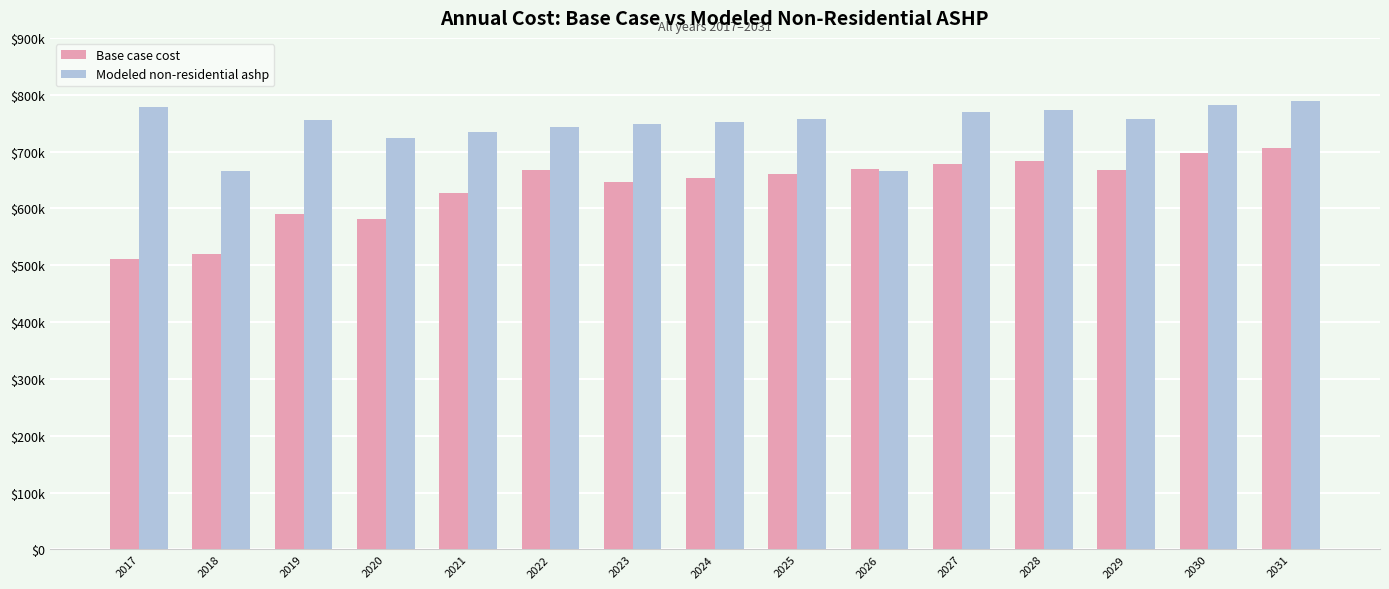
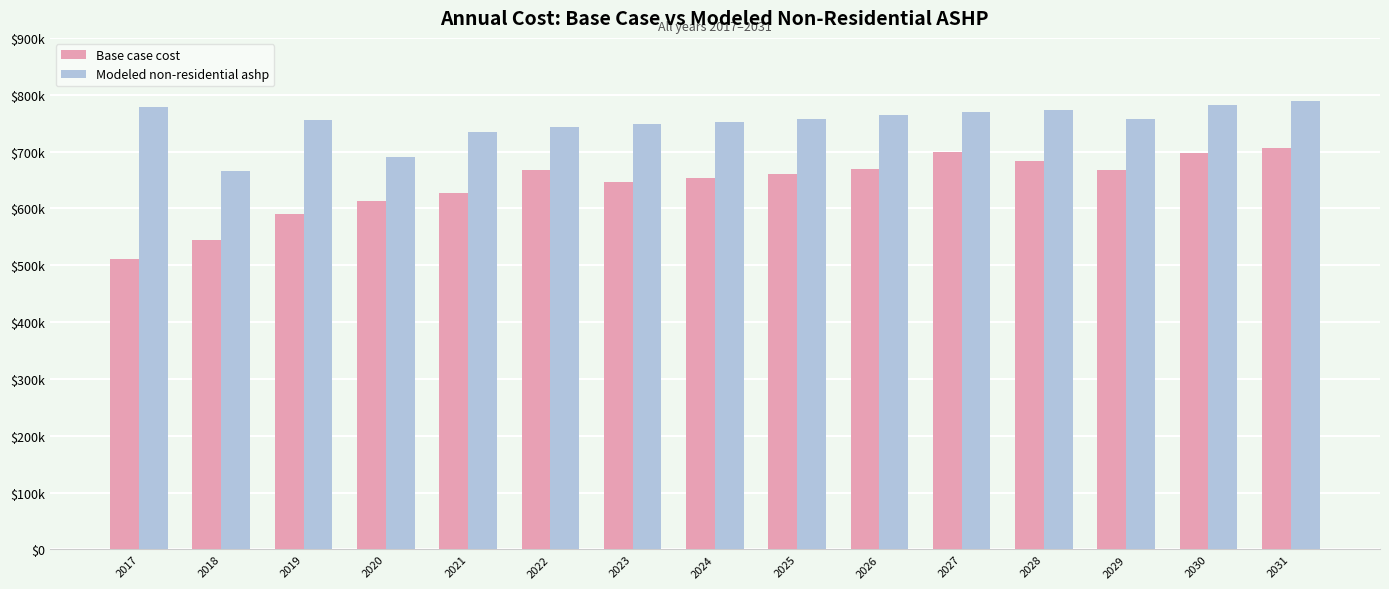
  {
    "Base case cost": {
      "2017": "$510000",
-     "2018": "$520000",
+     "2018": "$550000",
      "2019": "$590000",
-     "2020": "$580000",
+     "2020": "$610000",
      "2021": "$630000",
      "2022": "$670000",
      "2023": "$650000",
      "2024": "$650000",
      "2025": "$660000",
      "2026": "$670000",
-     "2027": "$680000",
+     "2027": "$700000",
      "2028": "$680000",
      "2029": "$670000",
      "2030": "$700000",
      "2031": "$710000"
    },
    "Modeled non-residential ashp": {
      "2017": "$780000",
      "2018": "$670000",
      "2019": "$750000",
-     "2020": "$720000",
+     "2020": "$690000",
      "2021": "$730000",
      "2022": "$740000",
      "2023": "$750000",
      "2024": "$750000",
      "2025": "$760000",
-     "2026": "$670000",
+     "2026": "$760000",
      "2027": "$770000",
      "2028": "$770000",
      "2029": "$760000",
      "2030": "$780000",
      "2031": "$790000"
    }
  }
